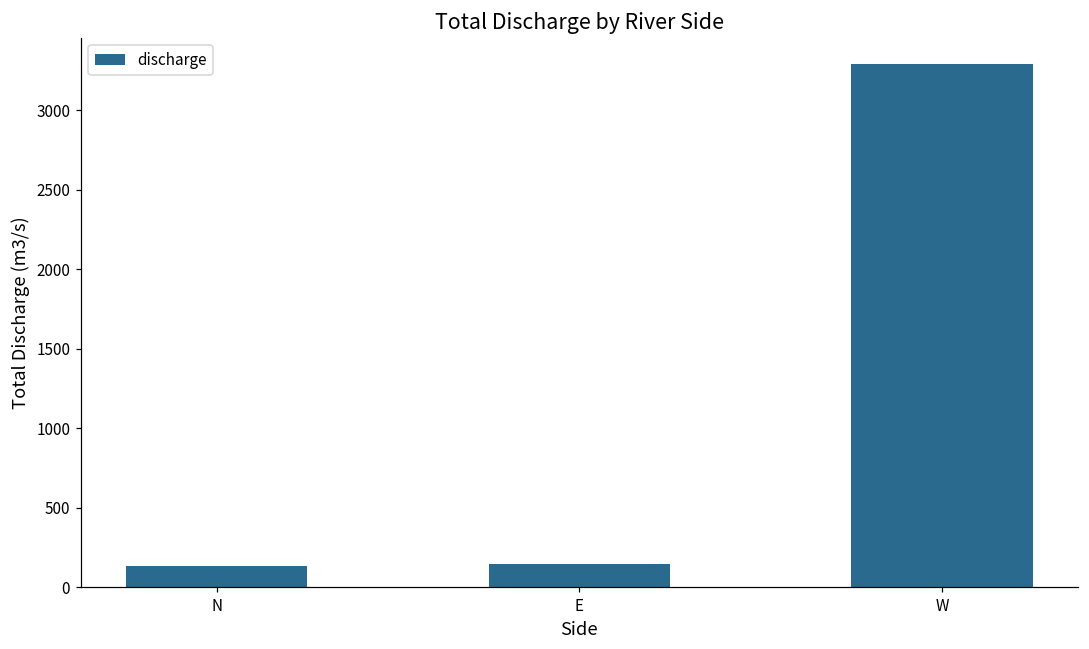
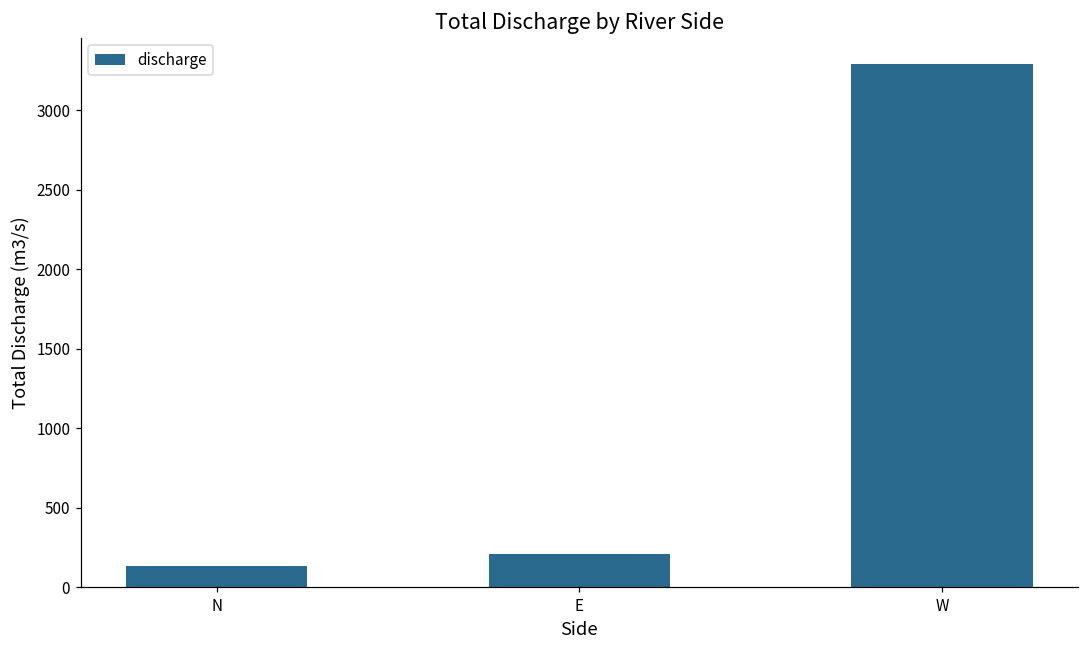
  {
    "N": 140,
-   "E": 140,
+   "E": 210,
    "W": 3290
  }
